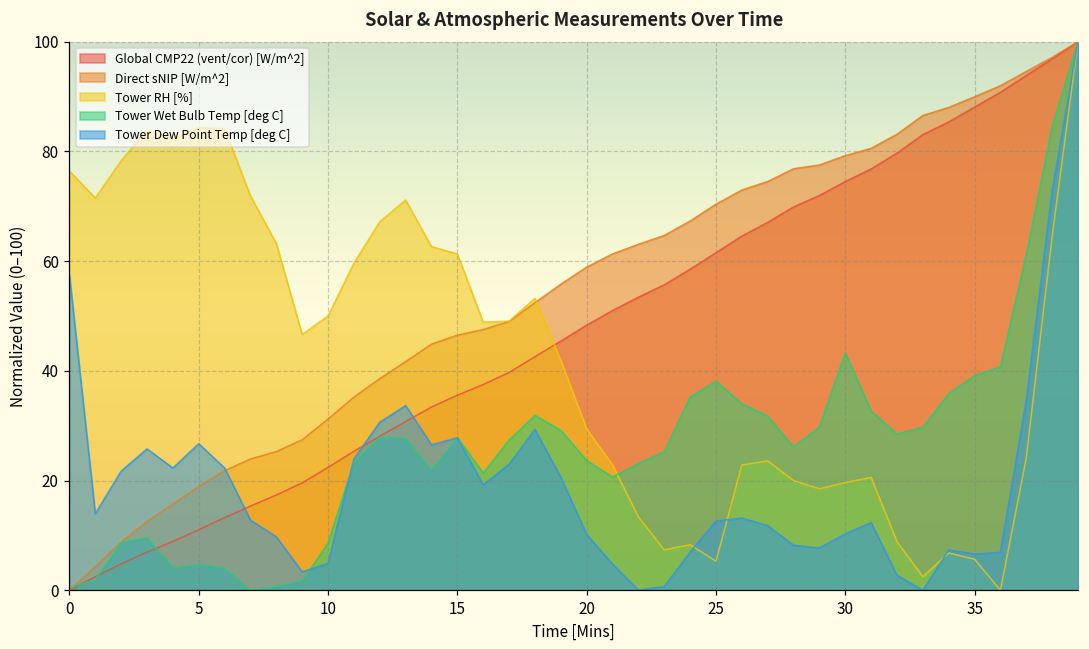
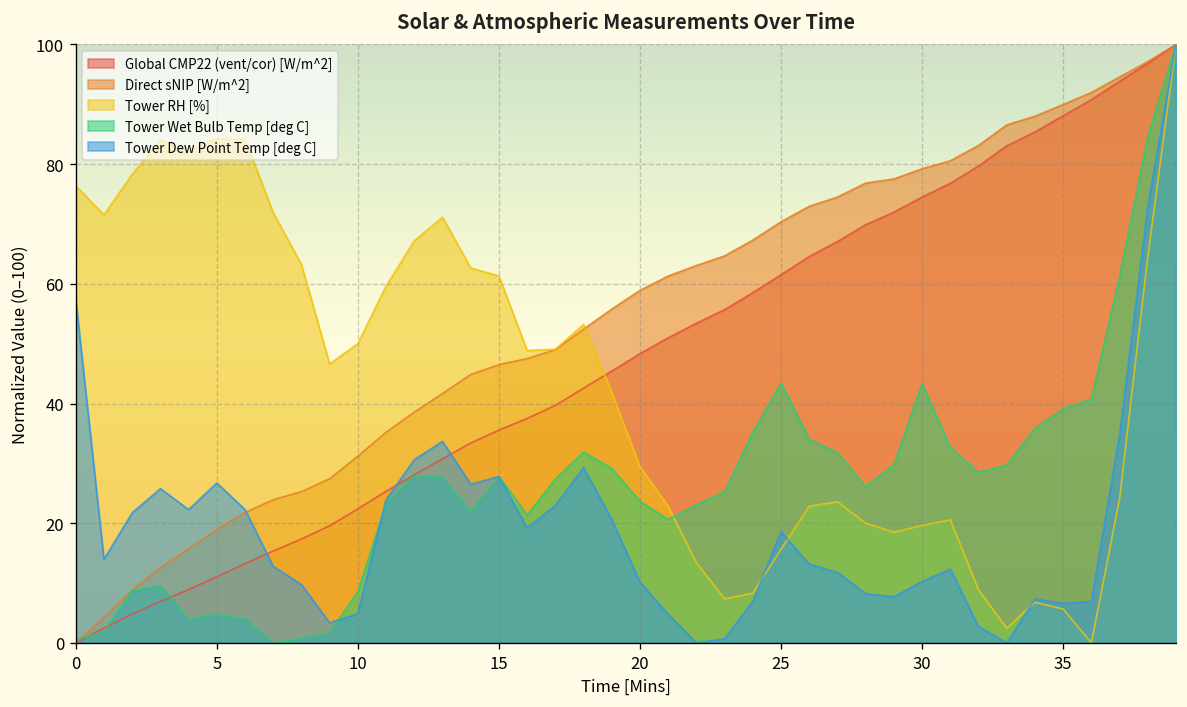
  {
    "Tower RH [%]": {
      "0": 76,
      "10": 50,
      "15": 61,
      "20": 29,
-     "25": 5,
+     "25": 16,
      "30": 20,
      "35": 6
    },
    "Tower Wet Bulb Temp [deg C]": {
      "5": 5,
      "10": 9,
      "20": 24,
-     "25": 38,
+     "25": 43,
      "30": 43,
      "35": 39
    },
    "Tower Dew Point Temp [deg C]": {
      "0": 57,
      "5": 27,
      "10": 5,
      "20": 10,
-     "25": 13,
+     "25": 19,
      "30": 10,
      "35": 7
    }
  }
